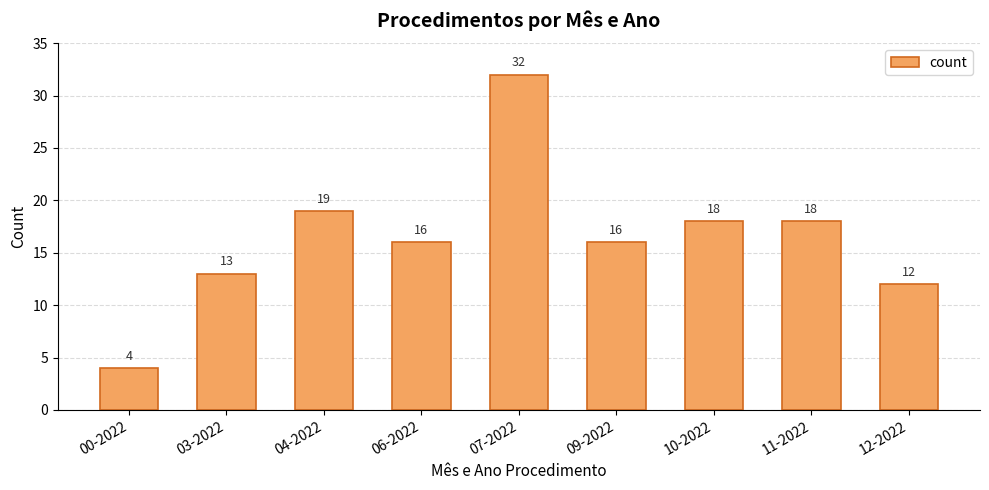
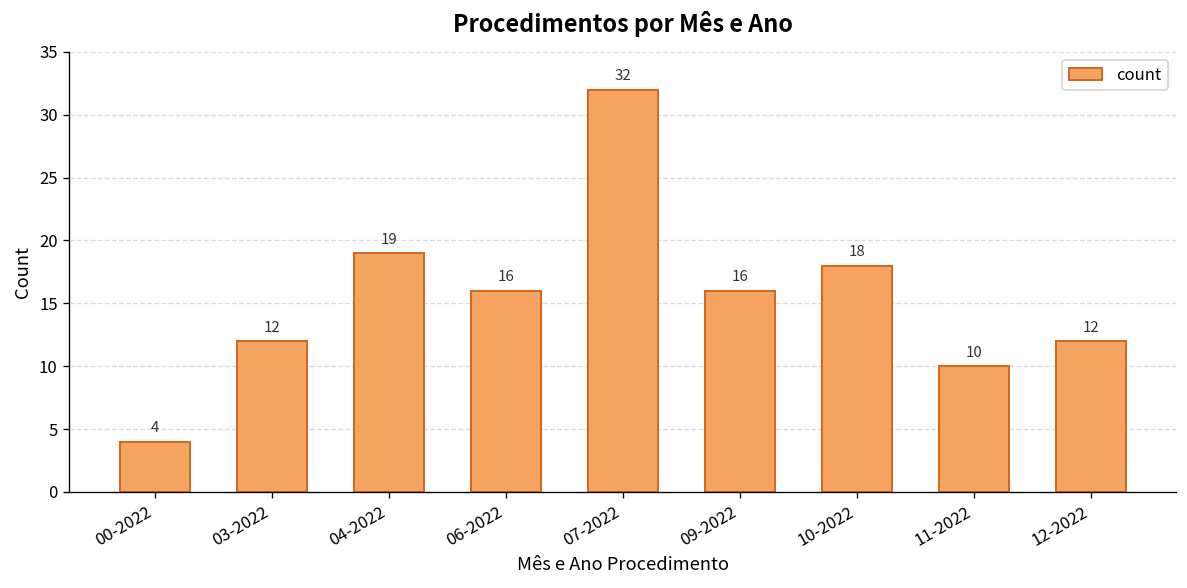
  {
    "00-2022": 4,
-   "03-2022": 13,
+   "03-2022": 12,
    "04-2022": 19,
    "06-2022": 16,
    "07-2022": 32,
    "09-2022": 16,
    "10-2022": 18,
-   "11-2022": 18,
+   "11-2022": 10,
    "12-2022": 12
  }
